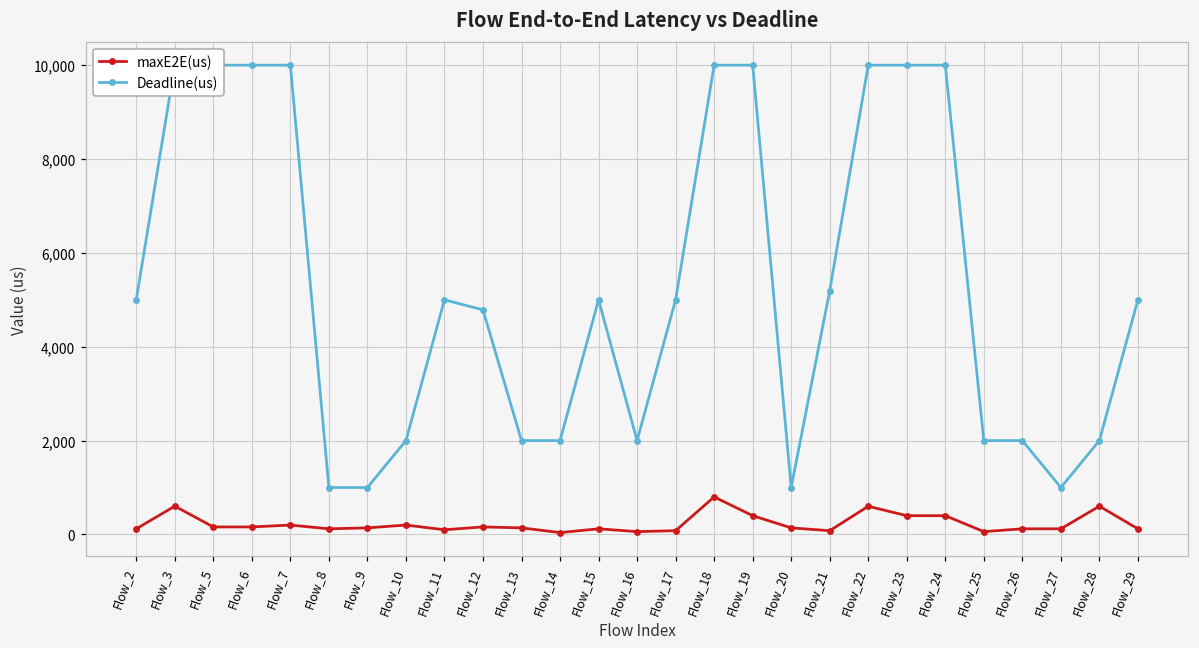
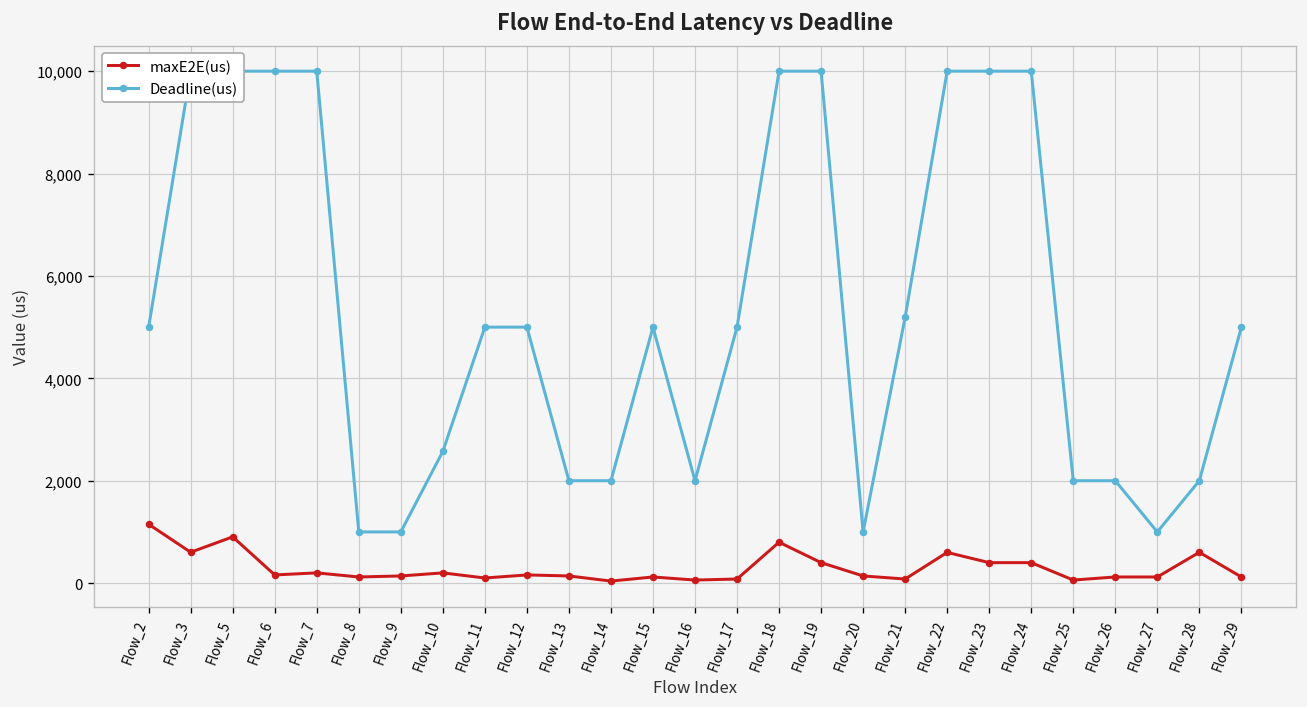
  {
    "maxE2E(us)": {
-     "Flow_2": "100",
+     "Flow_2": "1,200",
      "Flow_3": "600",
-     "Flow_5": "200",
+     "Flow_5": "900",
      "Flow_6": "200",
      "Flow_7": "200",
      "Flow_8": "100",
      "Flow_9": "100",
      "Flow_10": "200",
      "Flow_11": "100",
      "Flow_12": "200",
      "Flow_13": "100",
      "Flow_14": "0",
      "Flow_15": "100",
      "Flow_16": "100",
      "Flow_17": "100",
      "Flow_18": "800",
      "Flow_19": "400",
      "Flow_20": "100",
      "Flow_21": "100",
      "Flow_22": "600",
      "Flow_23": "400",
      "Flow_24": "400",
      "Flow_25": "100",
      "Flow_26": "100",
      "Flow_27": "100",
      "Flow_28": "600",
      "Flow_29": "100"
    },
    "Deadline(us)": {
      "Flow_2": "5,000",
      "Flow_6": "10,000",
      "Flow_7": "10,000",
      "Flow_8": "1,000",
      "Flow_9": "1,000",
-     "Flow_10": "2,000",
+     "Flow_10": "2,600",
      "Flow_11": "5,000",
-     "Flow_12": "4,800",
+     "Flow_12": "5,000",
      "Flow_13": "2,000",
      "Flow_14": "2,000",
      "Flow_15": "5,000",
      "Flow_16": "2,000",
      "Flow_17": "5,000",
      "Flow_18": "10,000",
      "Flow_19": "10,000",
      "Flow_20": "1,000",
      "Flow_21": "5,200",
      "Flow_22": "10,000",
      "Flow_23": "10,000",
      "Flow_24": "10,000",
      "Flow_25": "2,000",
      "Flow_26": "2,000",
      "Flow_27": "1,000",
      "Flow_28": "2,000",
      "Flow_29": "5,000"
    }
  }
